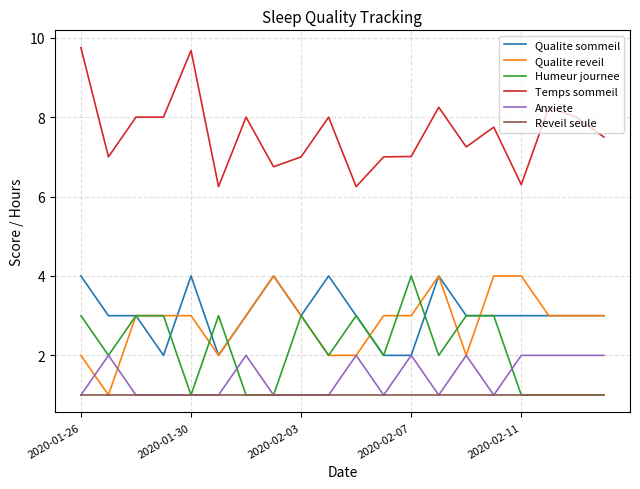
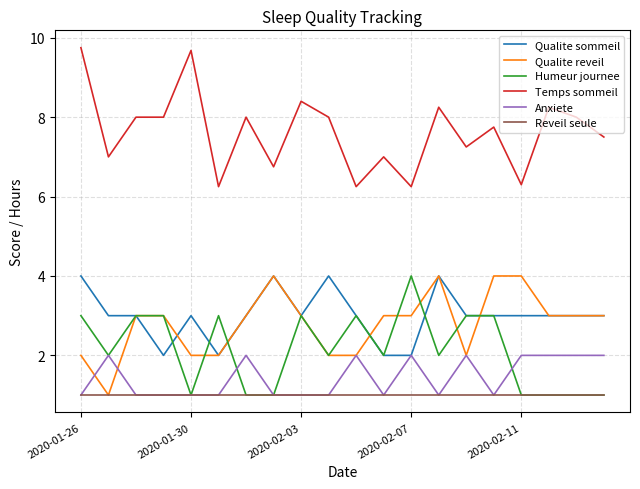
  {
    "Qualite sommeil": {
      "2020-01-26": 4,
-     "2020-01-30": 4,
+     "2020-01-30": 3,
      "2020-02-11": 3
    },
    "Qualite reveil": {
      "2020-01-26": 2,
-     "2020-01-30": 3,
+     "2020-01-30": 2,
      "2020-02-07": 3,
      "2020-02-11": 4
    },
    "Humeur journee": {
      "2020-01-26": 3.0,
      "2020-02-07": 4.0
    },
    "Temps sommeil": {
      "2020-01-26": 9.8,
      "2020-01-30": 9.7,
-     "2020-02-03": 7.0,
-     "2020-02-07": 7.0,
+     "2020-02-03": 8.4,
+     "2020-02-07": 6.3,
      "2020-02-11": 6.3
    },
    "Anxiete": {
      "2020-02-11": 2.0
    },
    "Reveil seule": {
      "2020-02-07": 1.0
    }
  }
